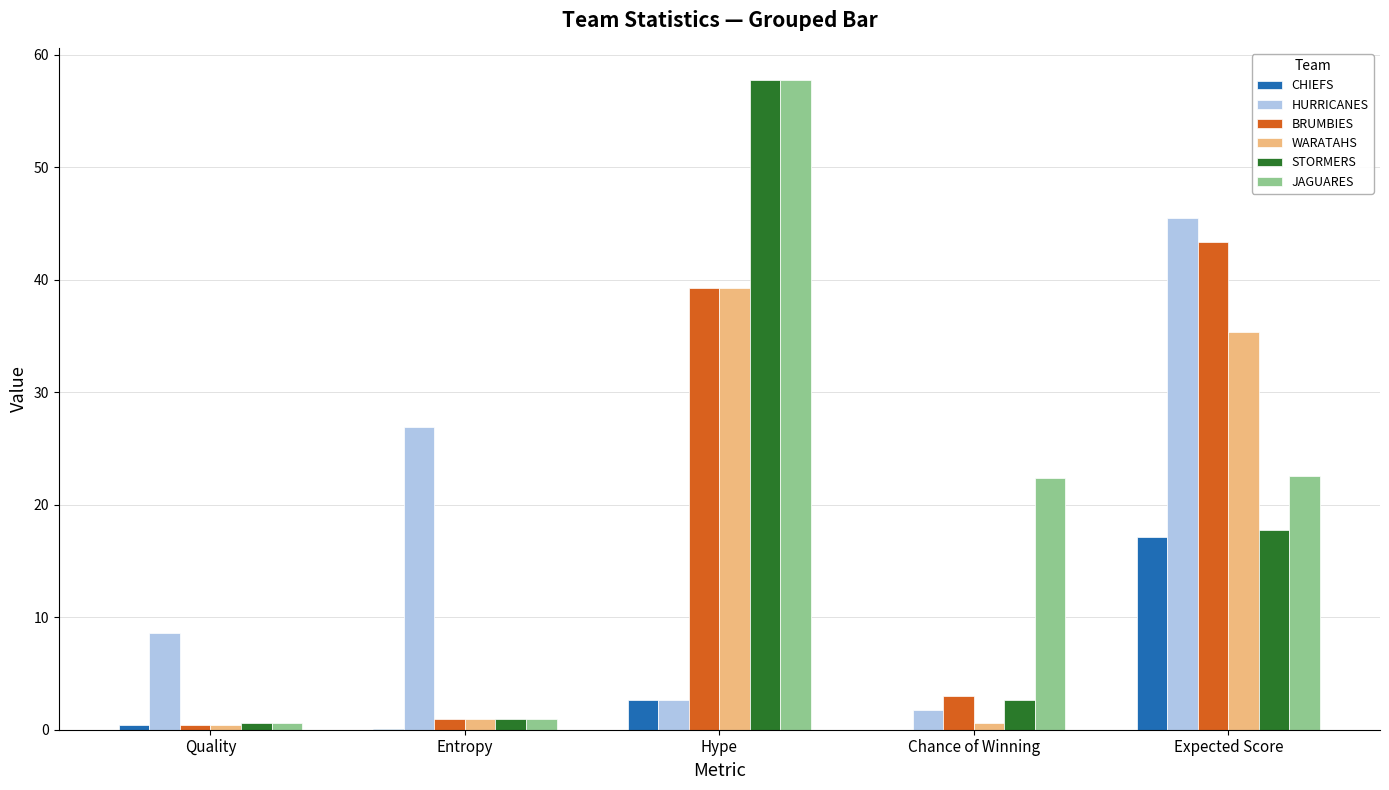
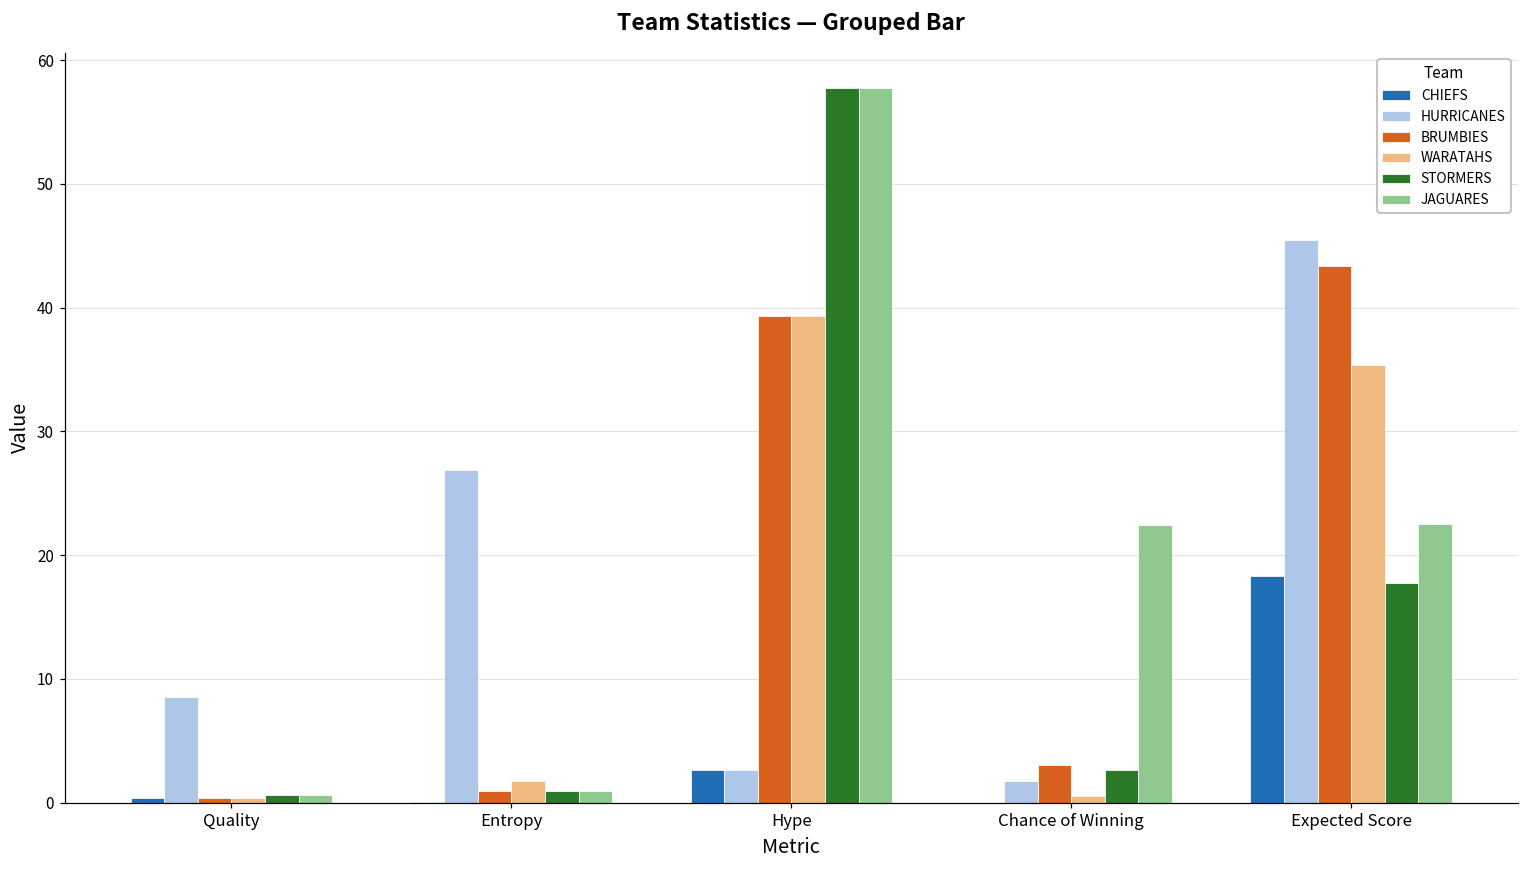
  {
    "CHIEFS": {
      "Quality": 0.4,
      "Hype": 2.6,
-     "Expected Score": 17.1
+     "Expected Score": 18.3
    },
    "HURRICANES": {
      "Quality": 8.6,
      "Entropy": 26.9,
      "Hype": 2.6,
      "Chance of Winning": 1.7,
      "Expected Score": 45.5
    },
    "BRUMBIES": {
      "Quality": 0.4,
      "Entropy": 1.0,
      "Hype": 39.3,
      "Chance of Winning": 3.0,
      "Expected Score": 43.4
    },
    "WARATAHS": {
      "Quality": 0.4,
-     "Entropy": 1.0,
+     "Entropy": 1.7,
      "Hype": 39.3,
      "Chance of Winning": 0.6,
      "Expected Score": 35.4
    },
    "STORMERS": {
      "Quality": 0.6,
      "Entropy": 1.0,
      "Hype": 57.7,
      "Chance of Winning": 2.6,
      "Expected Score": 17.7
    },
    "JAGUARES": {
      "Quality": 0.6,
      "Entropy": 1.0,
      "Hype": 57.7,
      "Chance of Winning": 22.4,
      "Expected Score": 22.5
    }
  }
